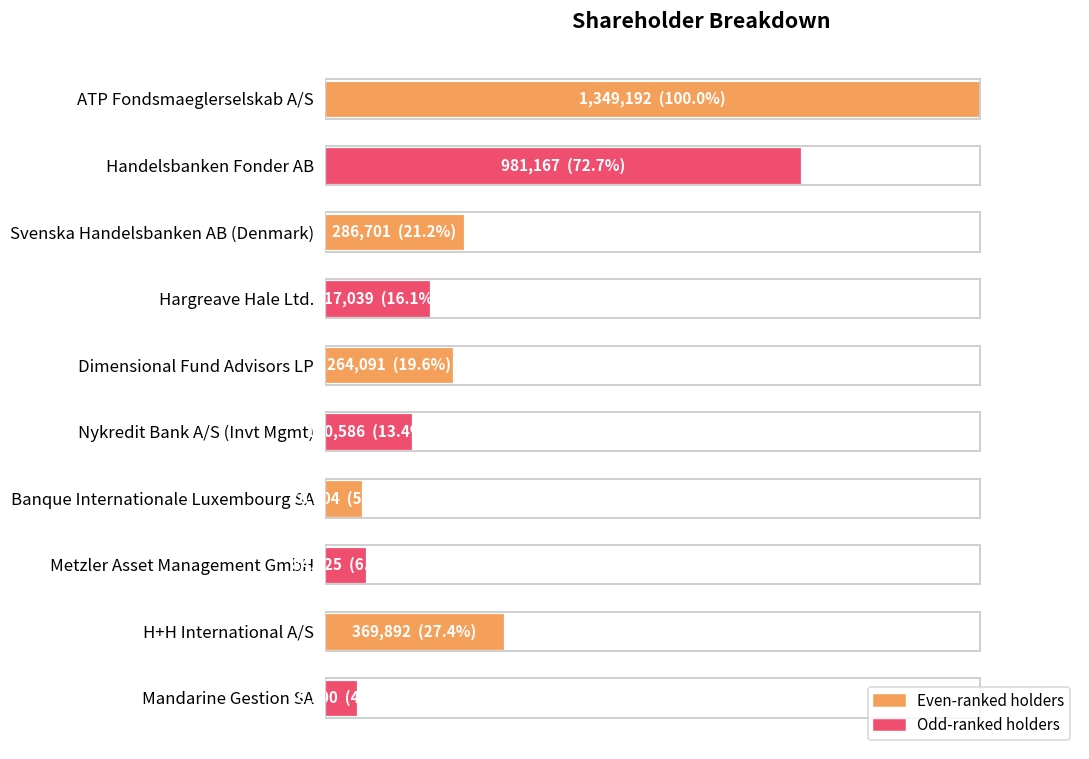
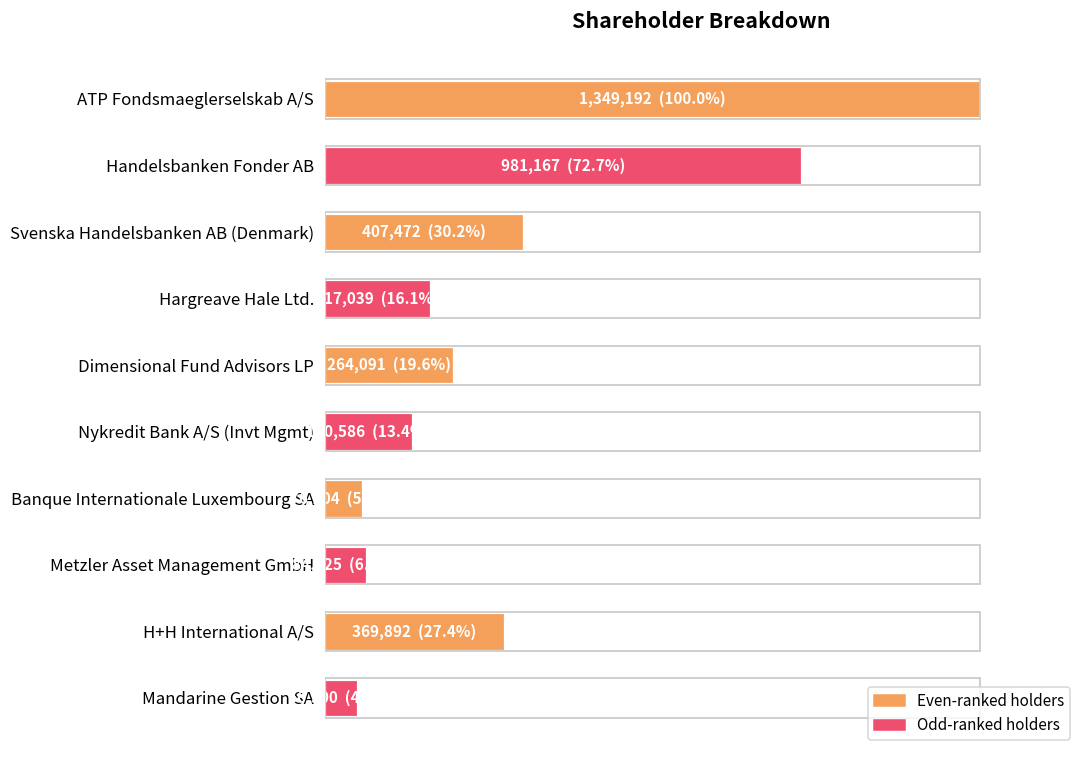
  {
    "ATP Fondsmaeglerselskab A/S": "(100.0%)",
    "Handelsbanken Fonder AB": "(72.7%)",
-   "Svenska Handelsbanken AB (Denmark)": "286,701 (21.2%)",
+   "Svenska Handelsbanken AB (Denmark)": "407,472 (30.2%)",
    "Hargreave Hale Ltd.": "(16.1%)",
    "Dimensional Fund Advisors LP": "(19.6%)",
    "Nykredit Bank A/S (Invt Mgmt)": "(13.4%)",
    "H+H International A/S": "(27.4%)"
  }
